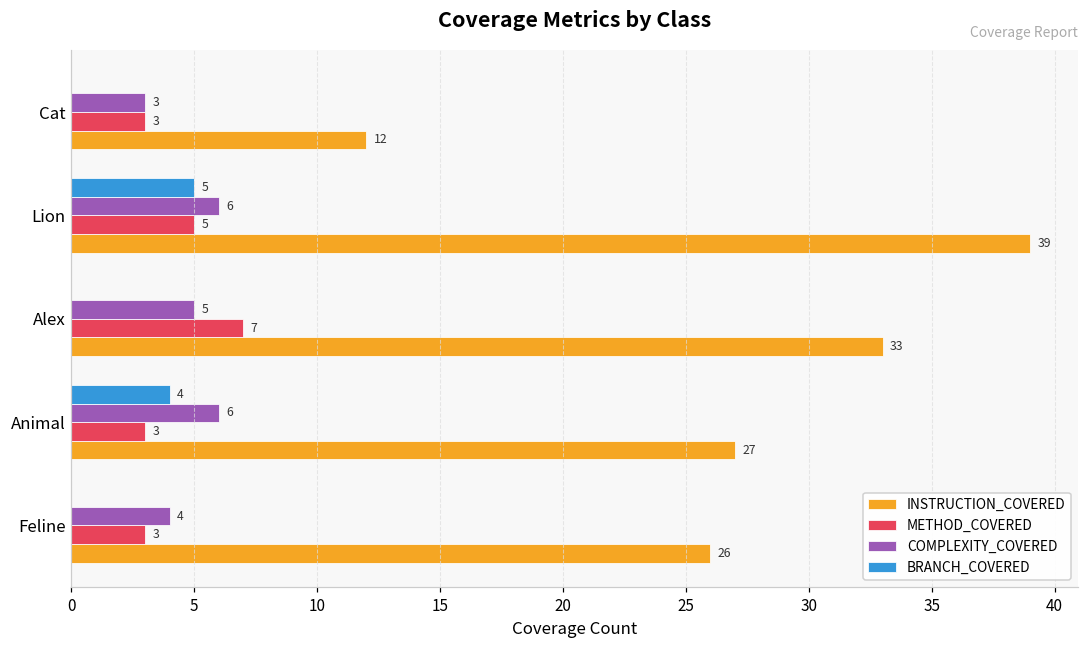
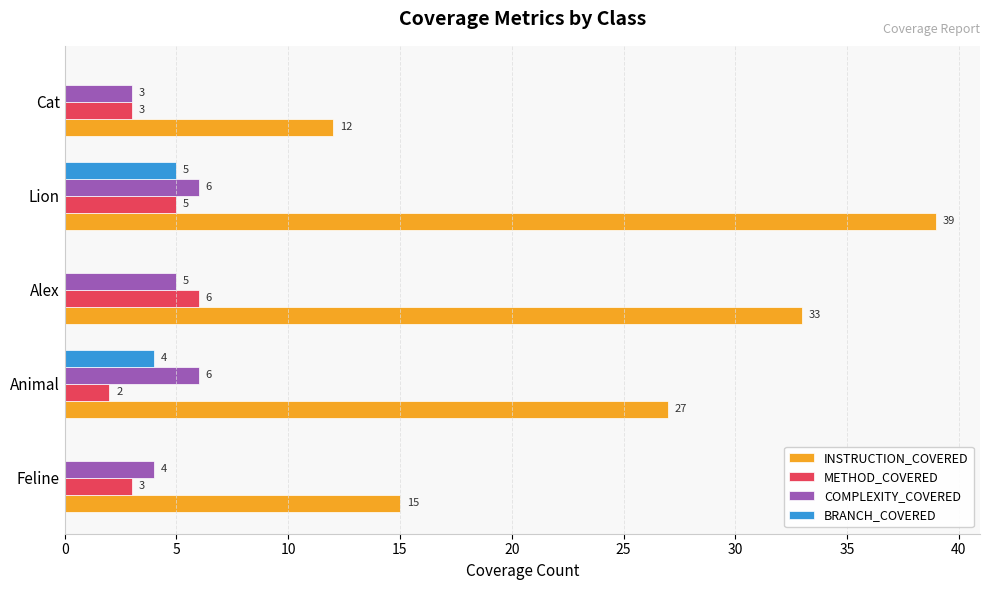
  {
    "INSTRUCTION_COVERED": {
      "Cat": 12,
      "Lion": 39,
      "Alex": 33,
      "Animal": 27,
-     "Feline": 26
+     "Feline": 15
    },
    "METHOD_COVERED": {
      "Cat": 3,
      "Lion": 5,
-     "Alex": 7,
-     "Animal": 3,
+     "Alex": 6,
+     "Animal": 2,
      "Feline": 3
    },
    "COMPLEXITY_COVERED": {
      "Cat": 3,
      "Lion": 6,
      "Alex": 5,
      "Animal": 6,
      "Feline": 4
    },
    "BRANCH_COVERED": {
      "Lion": 5,
      "Animal": 4
    }
  }
